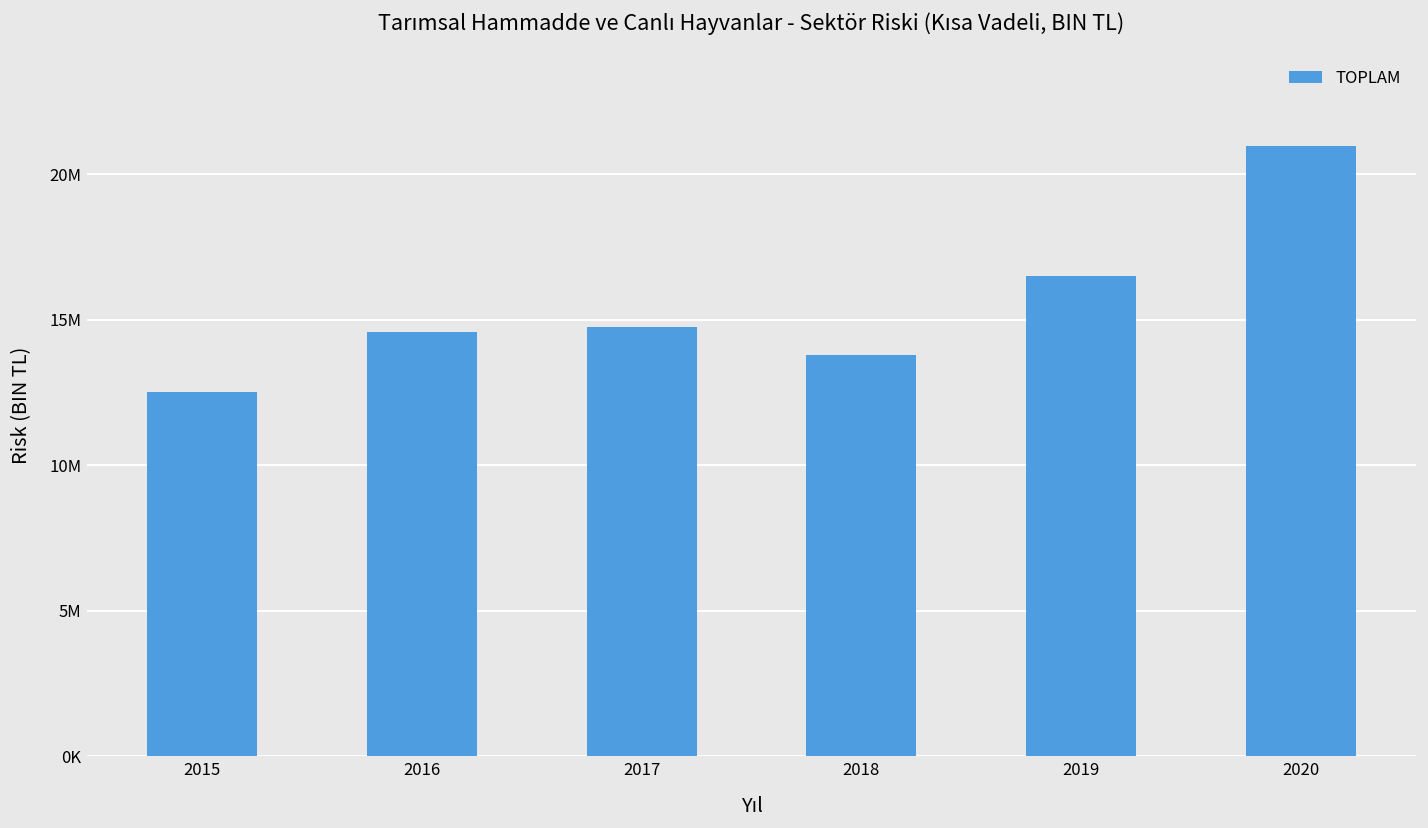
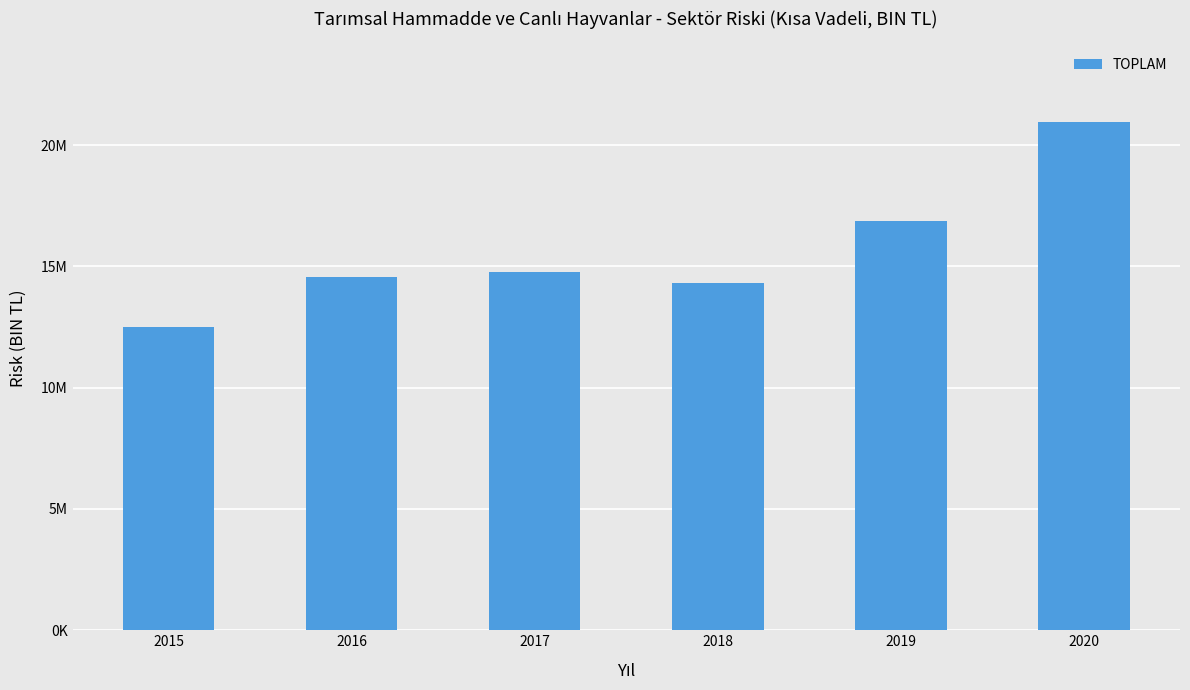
  {
    "2015": 12500000,
    "2016": 14600000,
    "2017": 14700000,
-   "2018": 13800000,
-   "2019": 16500000,
+   "2018": 14300000,
+   "2019": 16900000,
    "2020": 21000000
  }
